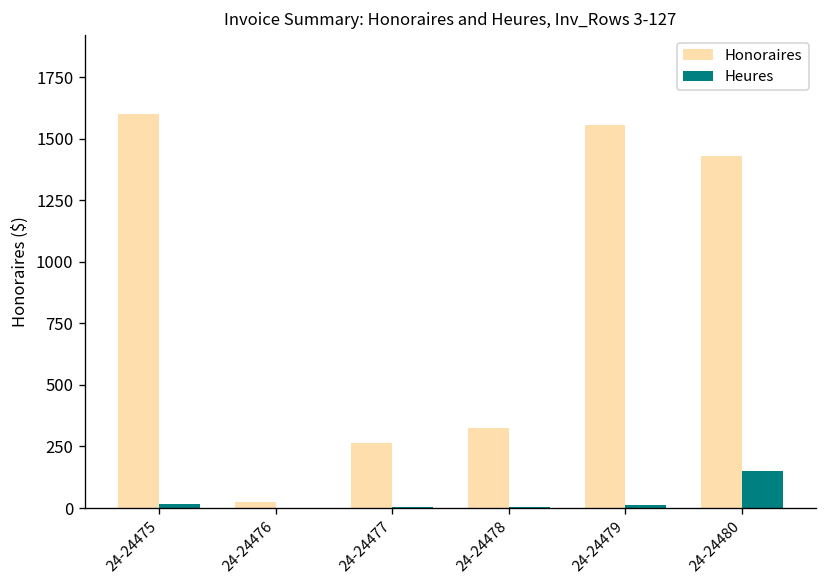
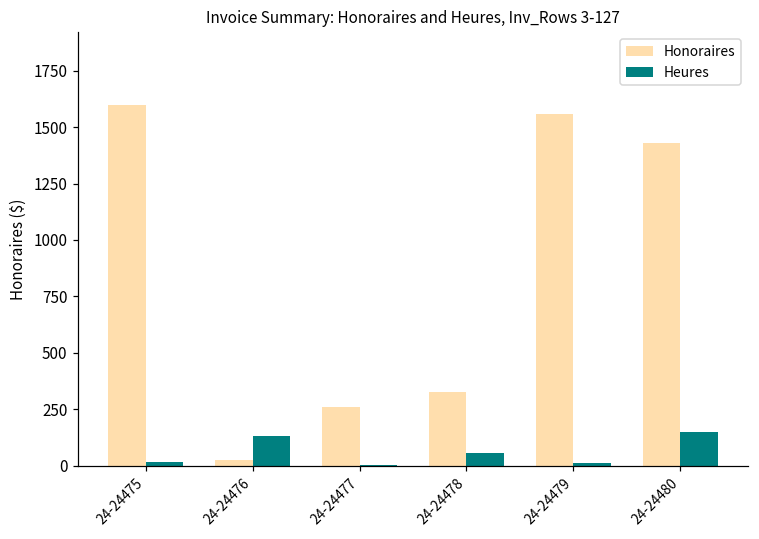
  {
    "Honoraires": {
      "24-24475": 1600,
      "24-24476": 30,
      "24-24477": 260,
      "24-24478": 330,
      "24-24479": 1560,
      "24-24480": 1430
    },
    "Heures": {
      "24-24475": 20,
-     "24-24476": 0,
-     "24-24478": 0,
+     "24-24476": 130,
+     "24-24478": 60,
      "24-24479": 10,
      "24-24480": 150
    }
  }
